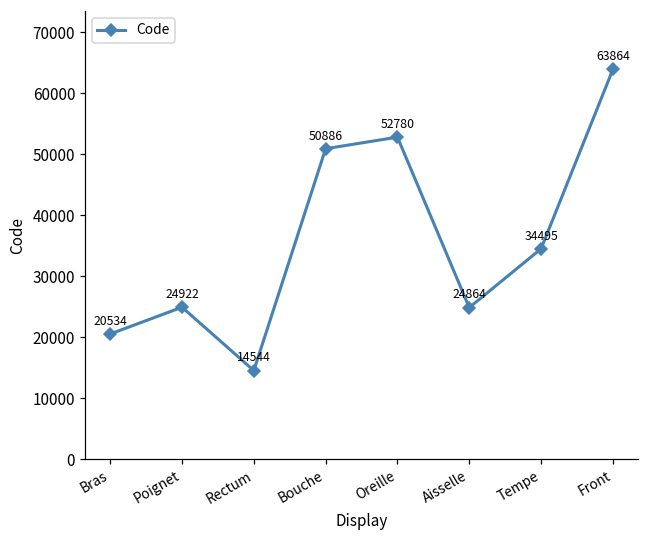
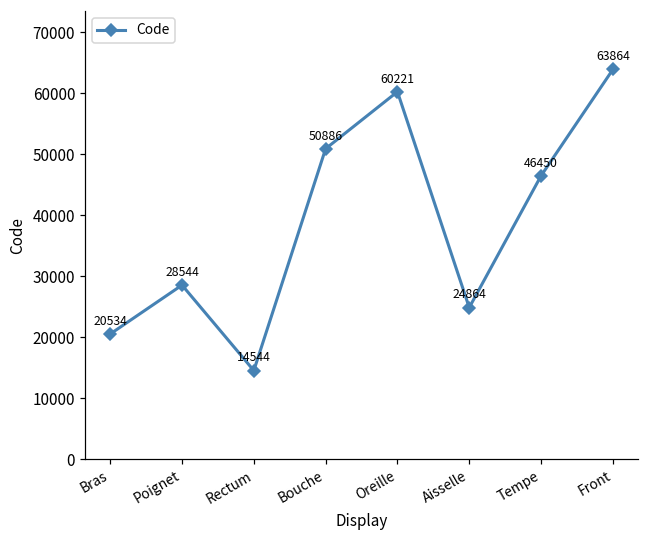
  {
    "Bras": 20534,
-   "Poignet": 24922,
+   "Poignet": 28544,
    "Rectum": 14544,
    "Bouche": 50886,
-   "Oreille": 52780,
+   "Oreille": 60221,
    "Aisselle": 24864,
-   "Tempe": 34495,
+   "Tempe": 46450,
    "Front": 63864
  }
